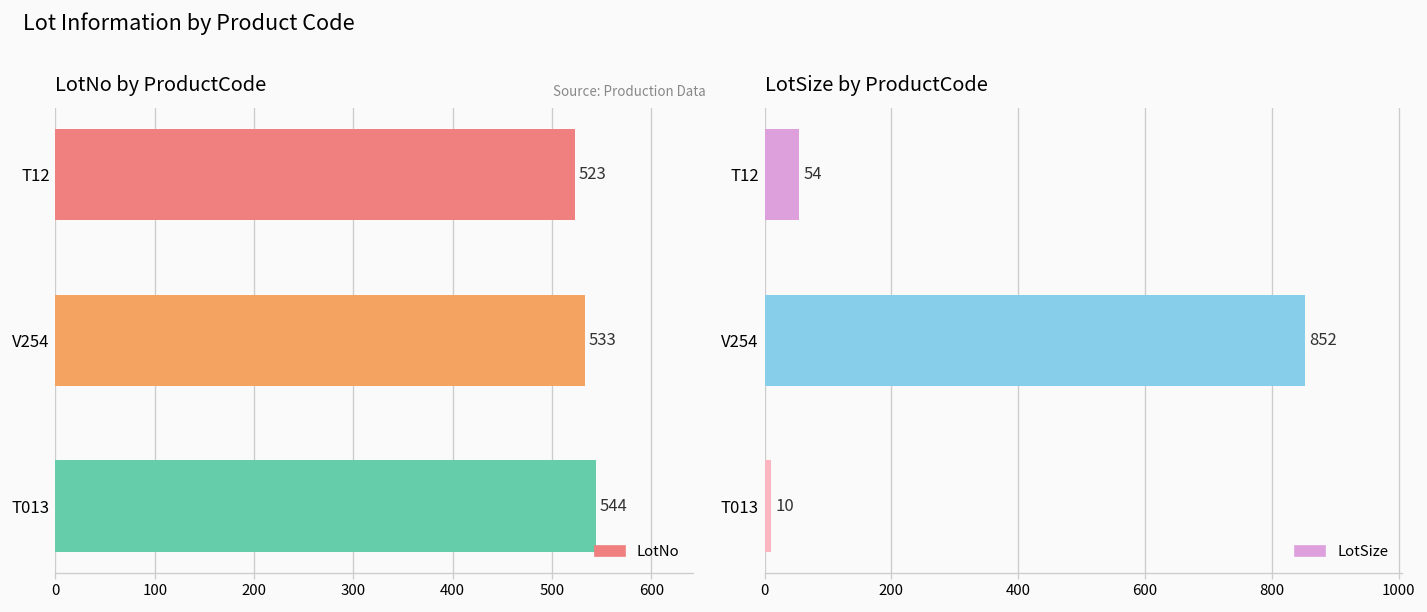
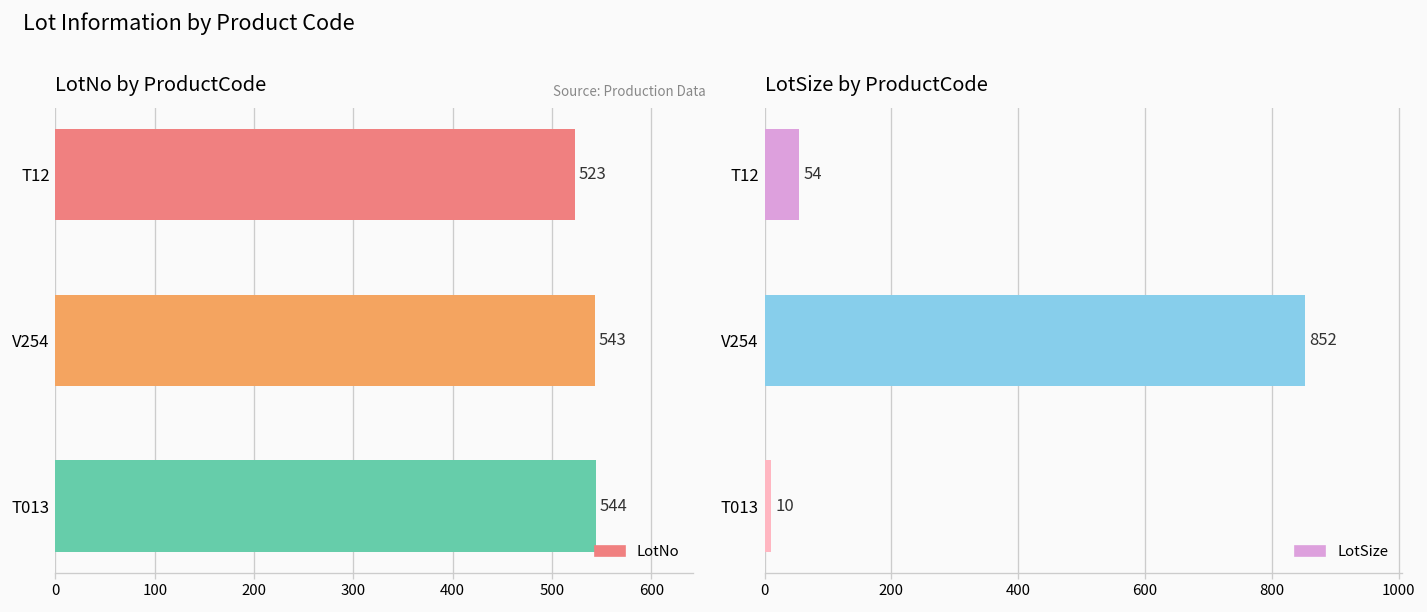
  {
    "LotNo by ProductCode": {
      "T12": 523,
-     "V254": 533,
+     "V254": 543,
      "T013": 544
    },
    "LotSize by ProductCode": {
      "T12": 54,
      "V254": 852,
      "T013": 10
    }
  }
